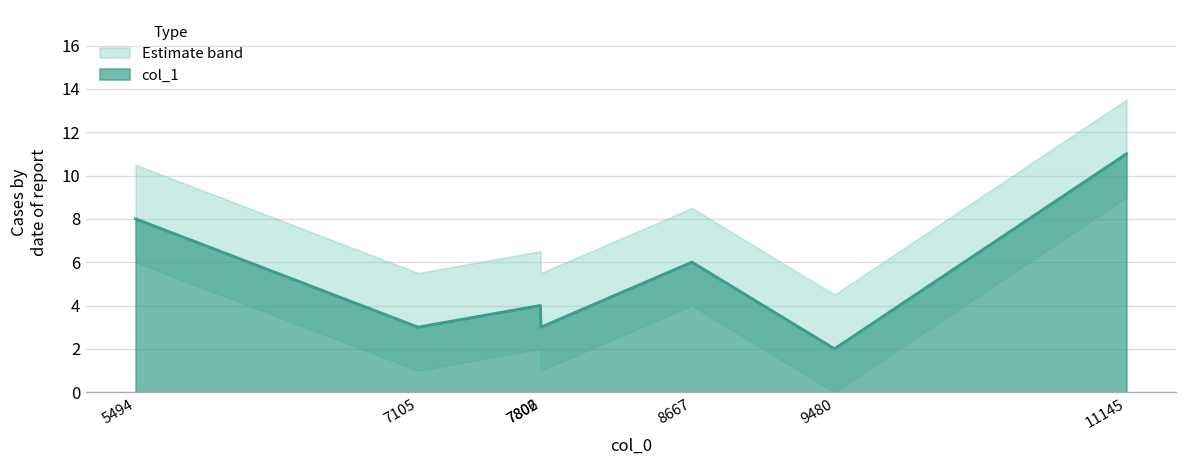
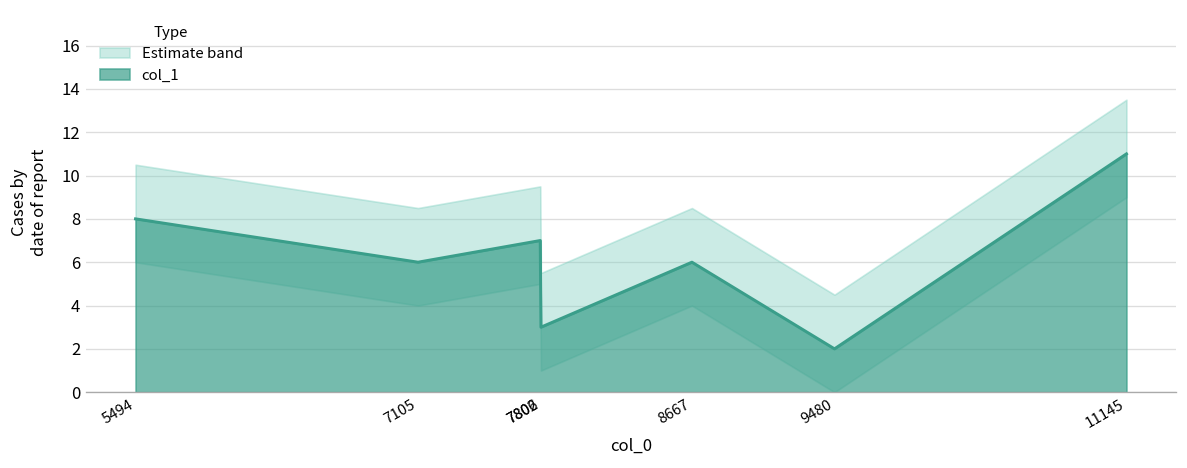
  {
    "Estimate band": {
      "9480": 4.5
    },
    "col_1": {
      "5494": 8,
-     "7105": 3,
-     "7802": 4,
+     "7105": 6,
+     "7802": 7,
      "7806": 3,
      "8667": 6,
      "9480": 2,
      "11145": 11
    }
  }
